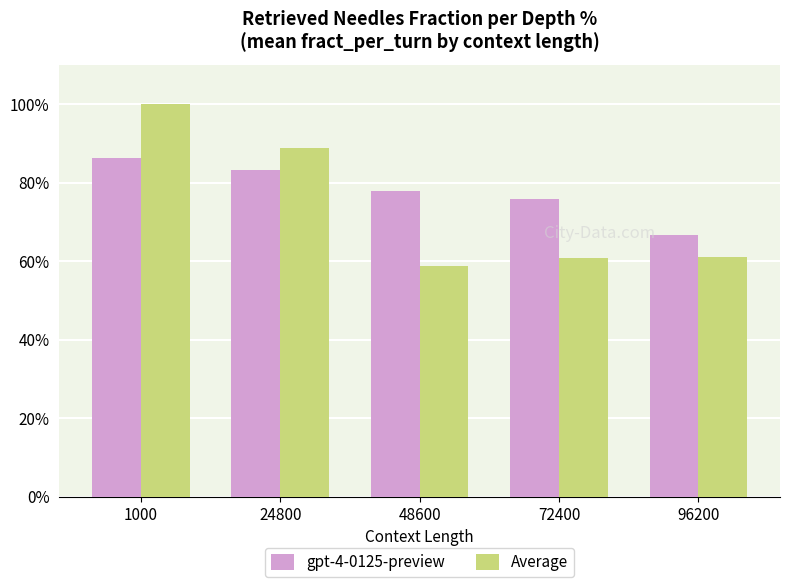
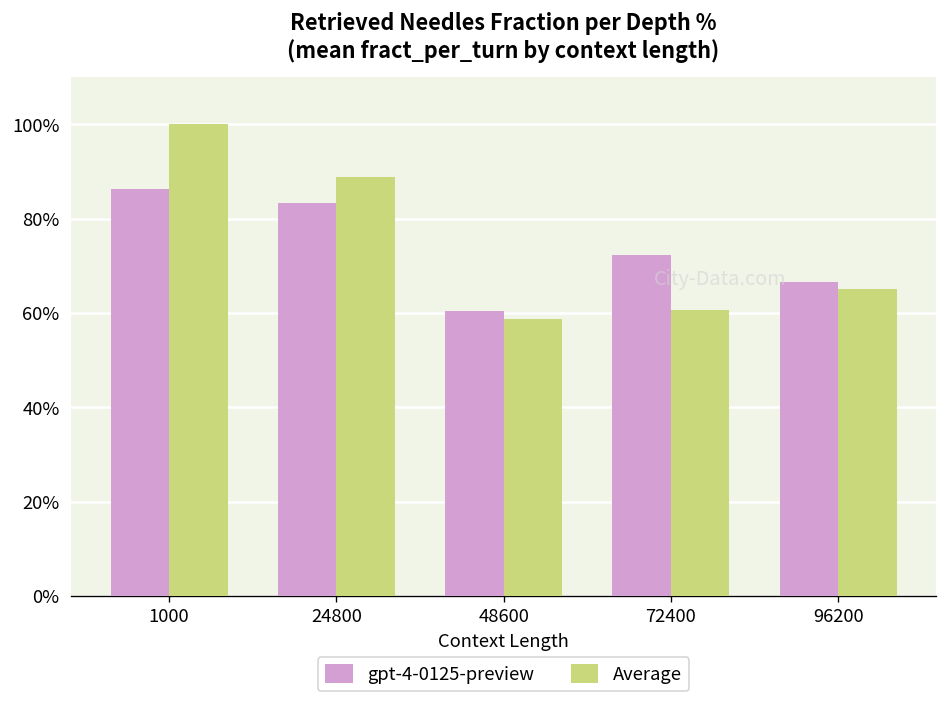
  {
    "gpt-4-0125-preview": {
      "1000": "86%",
      "24800": "83%",
-     "48600": "78%",
-     "72400": "76%",
+     "48600": "60%",
+     "72400": "72%",
      "96200": "67%"
    },
    "Average": {
      "1000": "100%",
      "24800": "89%",
      "48600": "59%",
      "72400": "61%",
-     "96200": "61%"
+     "96200": "65%"
    }
  }
